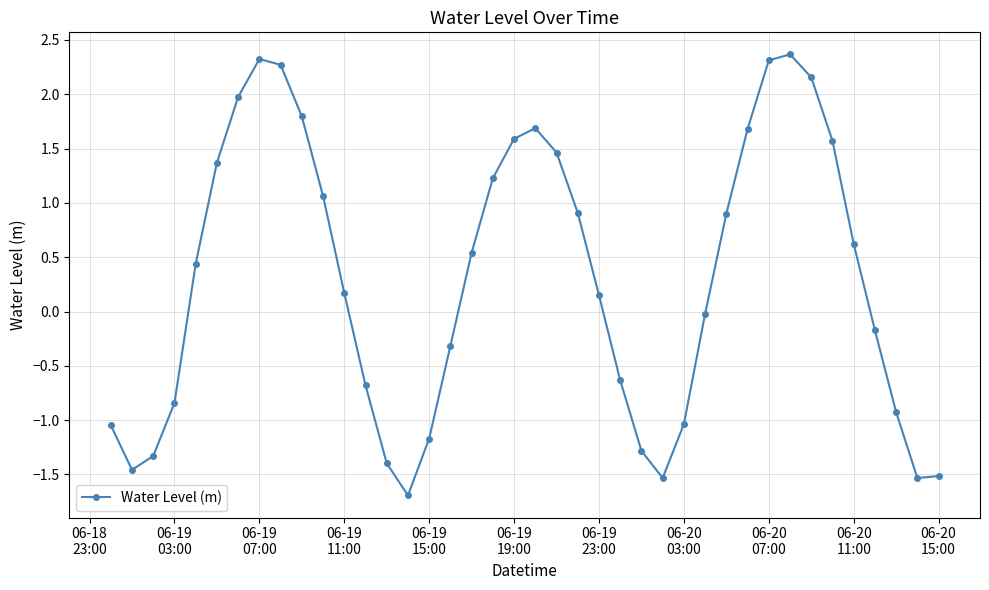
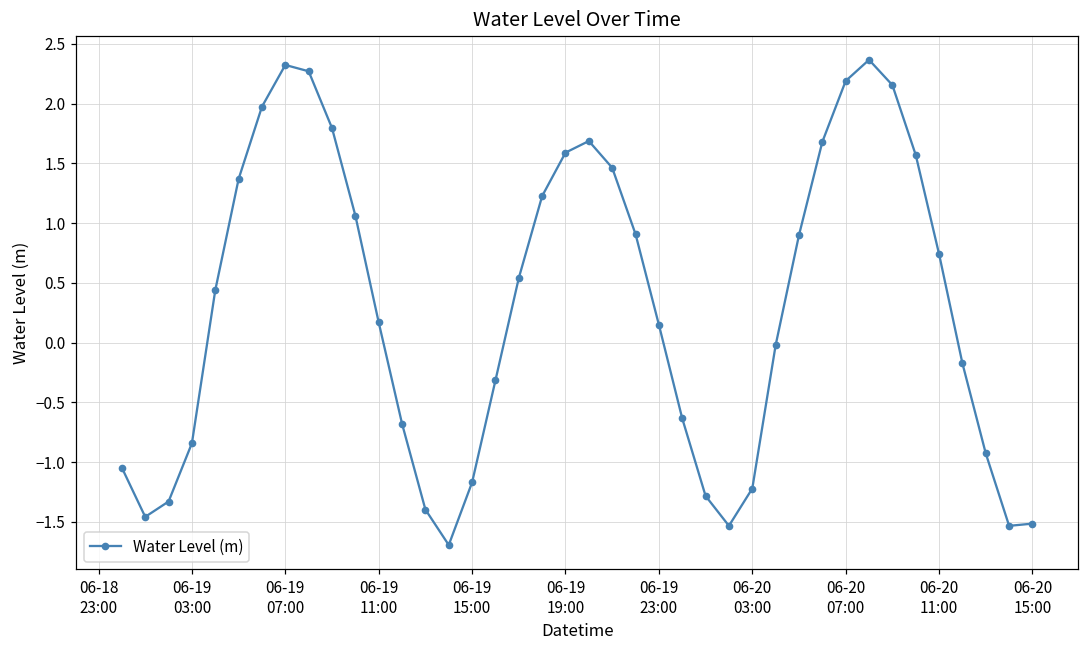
  {
    "06-19 03:00": -0.84,
    "06-19 07:00": 2.32,
    "06-19 11:00": 0.17,
    "06-19 15:00": -1.17,
    "06-19 19:00": 1.59,
    "06-19 23:00": 0.15,
-   "06-20 03:00": -1.04,
-   "06-20 07:00": 2.31,
-   "06-20 11:00": 0.62,
+   "06-20 03:00": -1.22,
+   "06-20 07:00": 2.19,
+   "06-20 11:00": 0.74,
    "06-20 15:00": -1.51
  }
